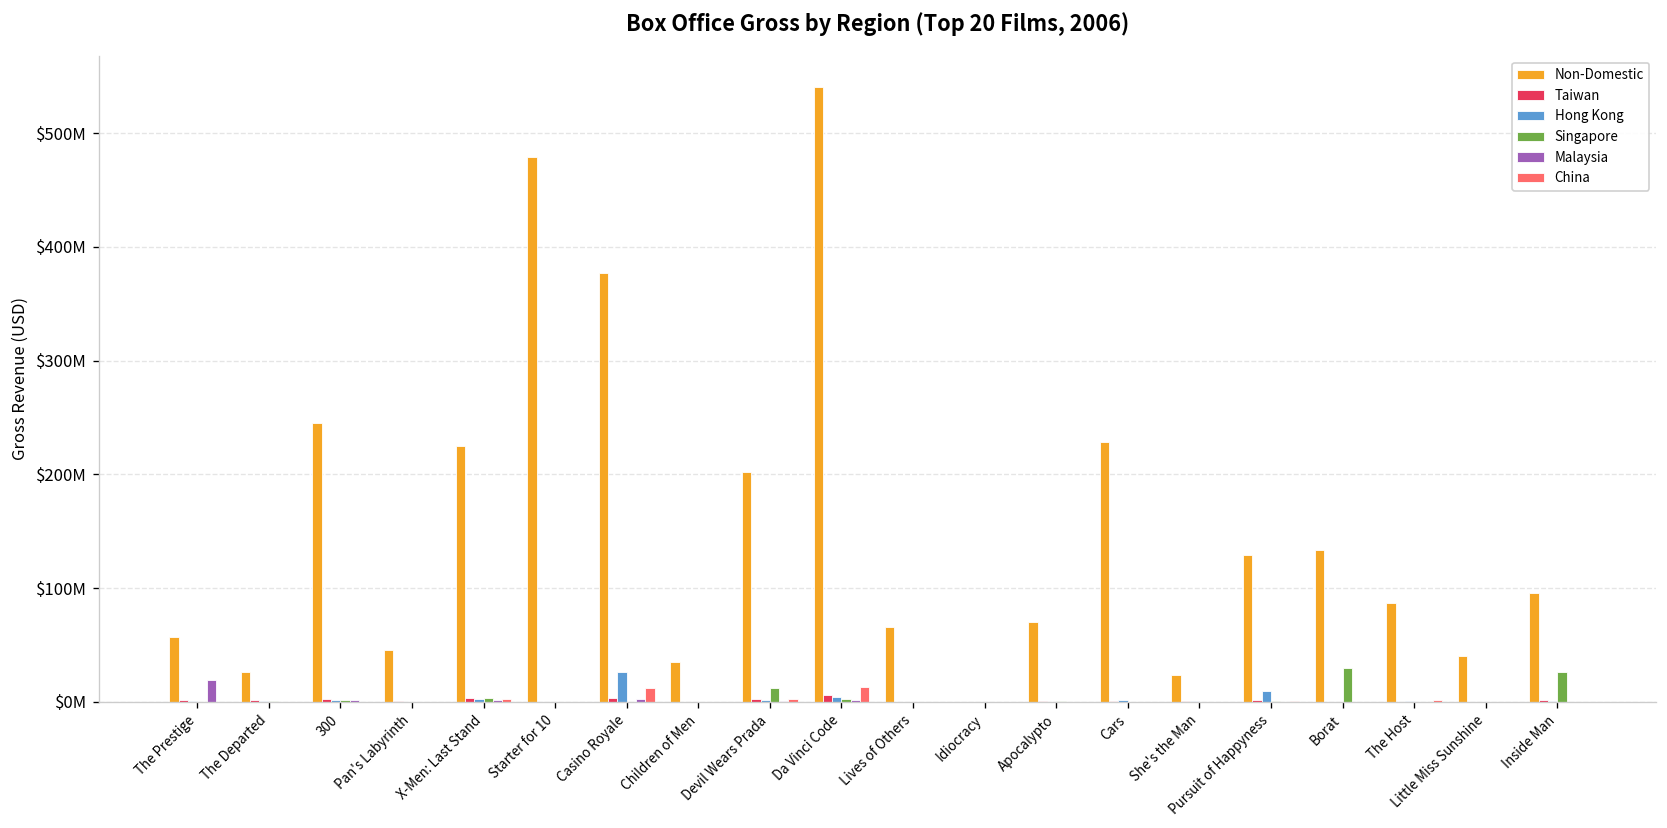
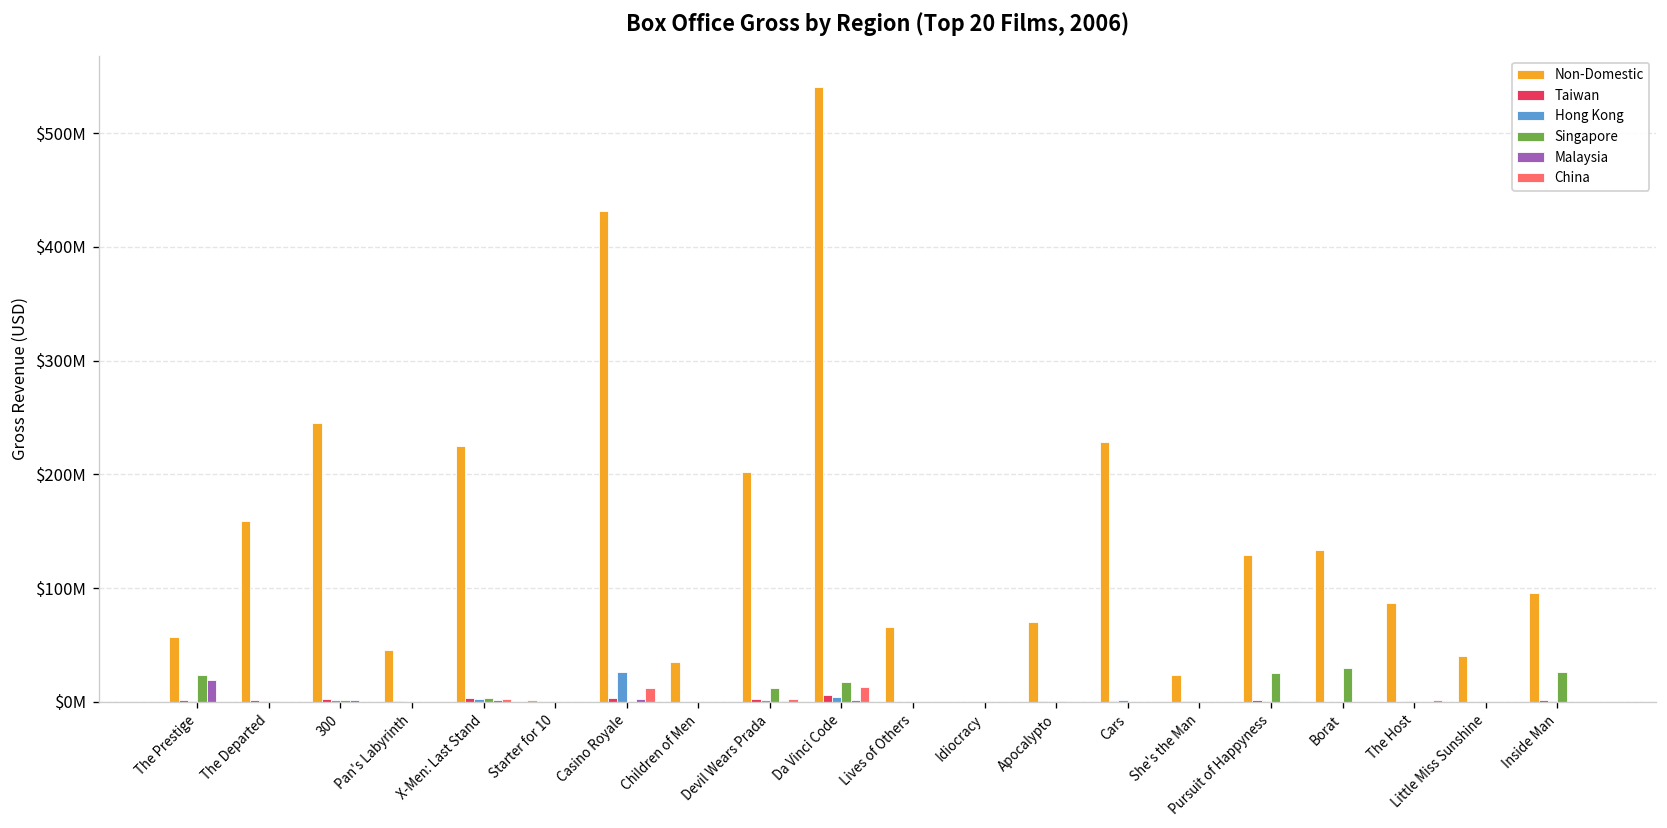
  {
    "Non-Domestic": {
      "The Prestige": "$60000000",
-     "The Departed": "$30000000",
+     "The Departed": "$160000000",
      "300": "$250000000",
      "Pan's Labyrinth": "$50000000",
      "X-Men: Last Stand": "$220000000",
-     "Starter for 10": "$480000000",
-     "Casino Royale": "$380000000",
+     "Starter for 10": "$0",
+     "Casino Royale": "$430000000",
      "Children of Men": "$30000000",
      "Devil Wears Prada": "$200000000",
      "Da Vinci Code": "$540000000",
      "Lives of Others": "$70000000",
      "Apocalypto": "$70000000",
      "Cars": "$230000000",
      "She's the Man": "$20000000",
      "Pursuit of Happyness": "$130000000",
      "Borat": "$130000000",
      "The Host": "$90000000",
      "Little Miss Sunshine": "$40000000",
      "Inside Man": "$100000000"
    },
    "Hong Kong": {
      "X-Men: Last Stand": "$0",
      "Starter for 10": "$0",
      "Casino Royale": "$30000000",
      "Children of Men": "$0",
      "Da Vinci Code": "$0",
      "Idiocracy": "$0",
-     "Pursuit of Happyness": "$10000000"
+     "Pursuit of Happyness": "$0"
    },
    "Singapore": {
-     "The Prestige": "$0",
+     "The Prestige": "$20000000",
      "Pan's Labyrinth": "$0",
      "X-Men: Last Stand": "$0",
      "Starter for 10": "$0",
      "Casino Royale": "$0",
      "Children of Men": "$0",
      "Devil Wears Prada": "$10000000",
-     "Da Vinci Code": "$0",
+     "Da Vinci Code": "$20000000",
      "Idiocracy": "$0",
      "Cars": "$0",
      "She's the Man": "$0",
-     "Pursuit of Happyness": "$0",
+     "Pursuit of Happyness": "$20000000",
      "Borat": "$30000000",
      "The Host": "$0",
      "Inside Man": "$30000000"
    },
    "Malaysia": {
      "The Prestige": "$20000000",
      "The Departed": "$0",
      "Starter for 10": "$0",
      "Children of Men": "$0",
      "Idiocracy": "$0",
      "Apocalypto": "$0",
      "Cars": "$0",
      "She's the Man": "$0",
      "Borat": "$0",
      "The Host": "$0",
      "Little Miss Sunshine": "$0"
    }
  }
